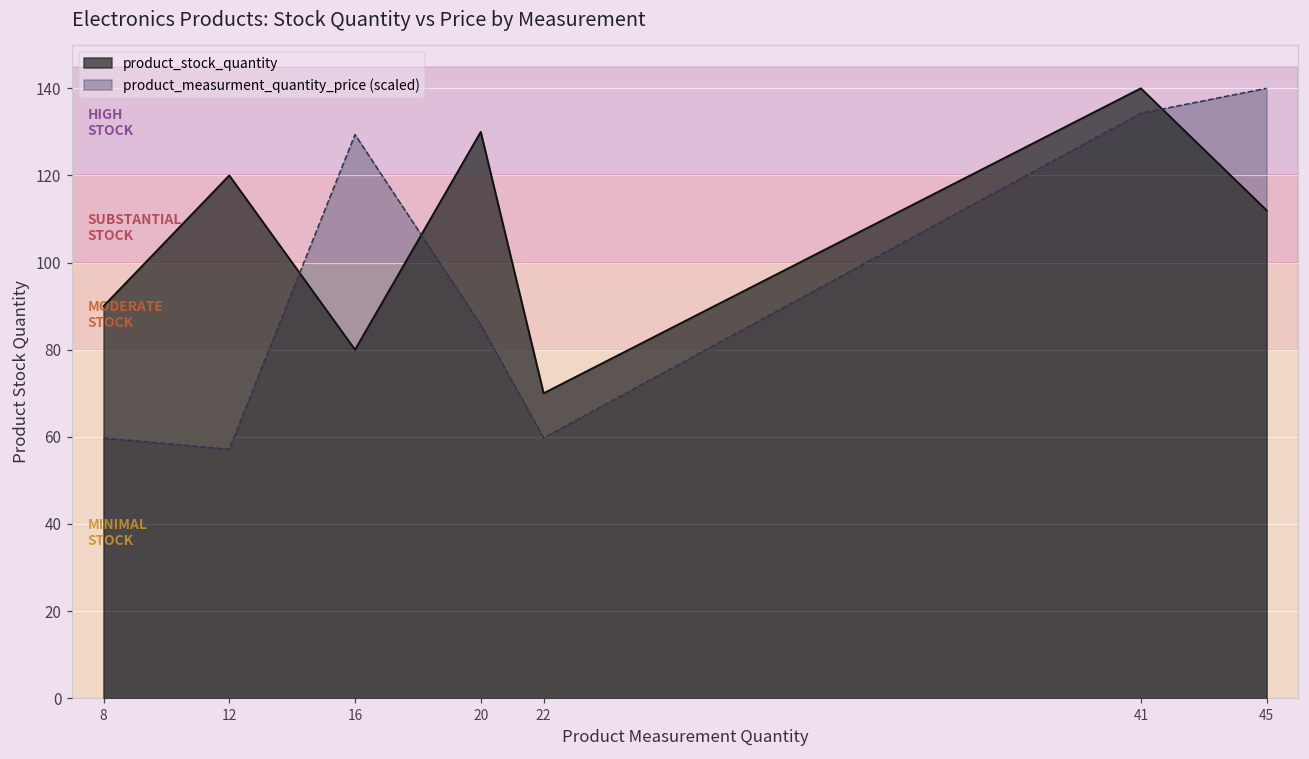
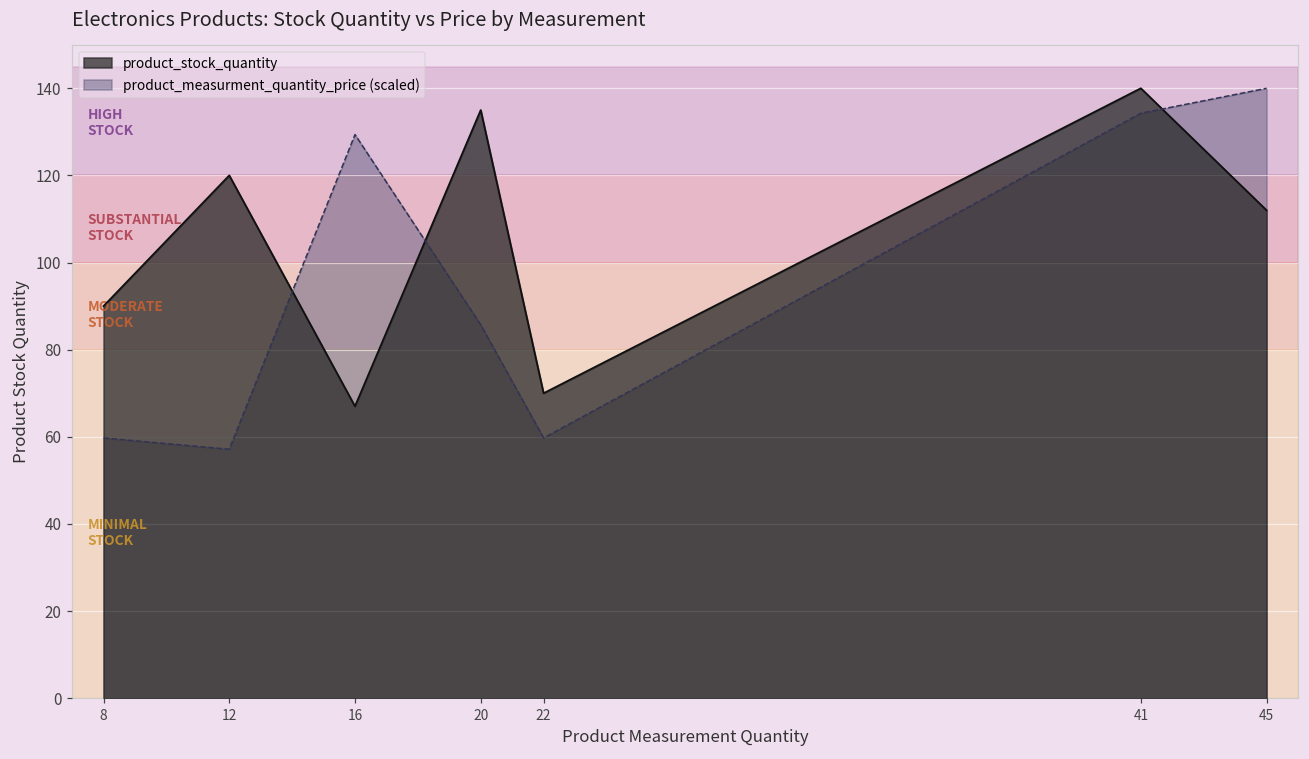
  {
    "product_stock_quantity": {
      "8": 90,
      "12": 120,
-     "16": 80,
-     "20": 130,
+     "16": 67,
+     "20": 135,
      "22": 70,
      "41": 140,
      "45": 112
    },
    "product_measurment_quantity_price (scaled)": {
      "8": 60,
      "12": 57,
      "16": 129,
      "20": 86,
      "22": 60,
      "41": 134,
      "45": 140
    }
  }
